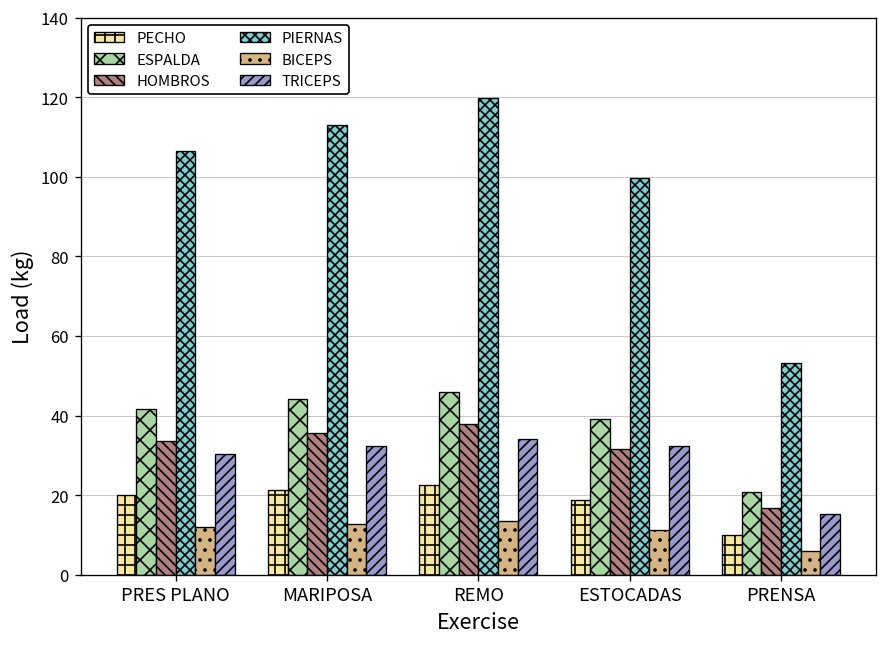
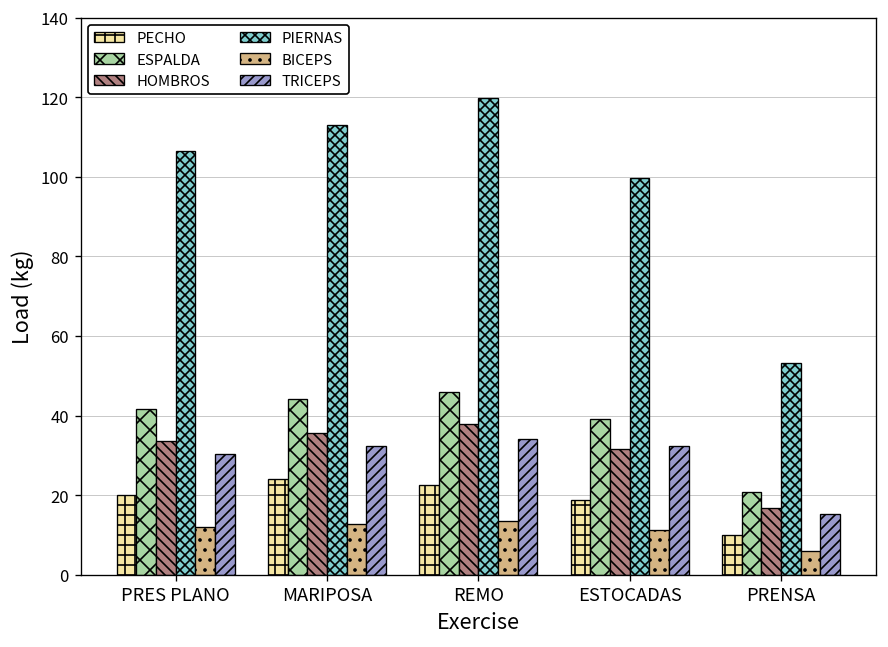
  {
    "PECHO": {
      "PRES PLANO": 20,
-     "MARIPOSA": 21,
+     "MARIPOSA": 24,
      "REMO": 23,
      "ESTOCADAS": 19,
      "PRENSA": 10
    },
    "ESPALDA": {
      "PRES PLANO": 42,
      "MARIPOSA": 44,
      "REMO": 46,
      "ESTOCADAS": 39,
      "PRENSA": 21
    },
    "HOMBROS": {
      "PRES PLANO": 34,
      "MARIPOSA": 36,
      "REMO": 38,
      "ESTOCADAS": 32,
      "PRENSA": 17
    },
    "BICEPS": {
      "PRES PLANO": 12,
      "MARIPOSA": 13,
      "REMO": 14,
      "ESTOCADAS": 11,
      "PRENSA": 6
    }
  }
